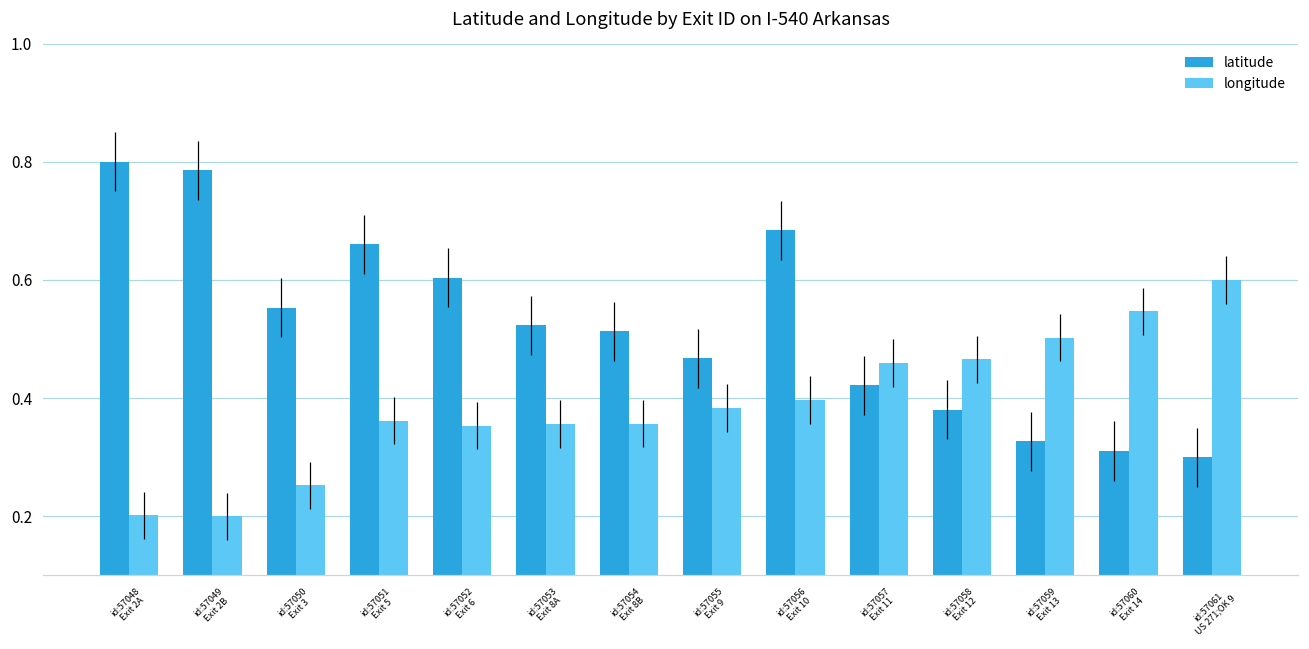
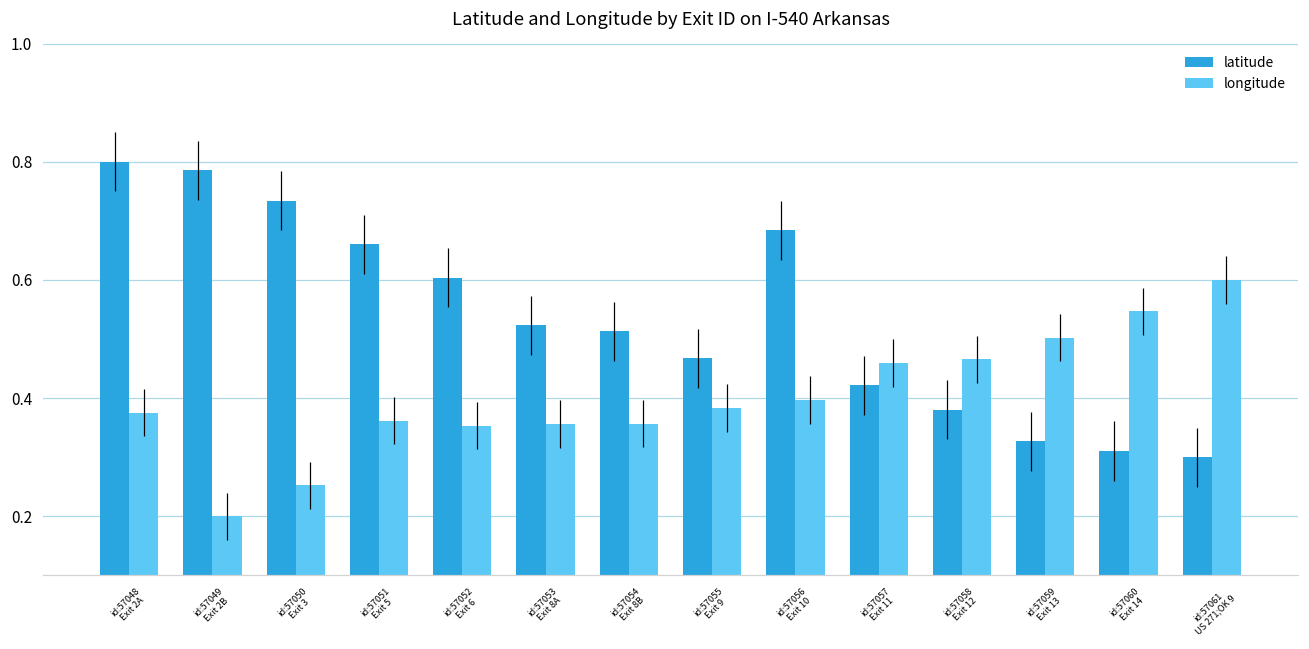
  {
    "latitude": {
      "id:57048 Exit 2A": 0.80,
      "id:57049 Exit 2B": 0.79,
-     "id:57050 Exit 3": 0.55,
+     "id:57050 Exit 3": 0.73,
      "id:57051 Exit 5": 0.66,
      "id:57052 Exit 6": 0.60,
      "id:57053 Exit 8A": 0.52,
      "id:57054 Exit 8B": 0.51,
      "id:57055 Exit 9": 0.47,
      "id:57056 Exit 10": 0.68,
      "id:57057 Exit 11": 0.42,
      "id:57058 Exit 12": 0.38,
      "id:57059 Exit 13": 0.33,
      "id:57060 Exit 14": 0.31,
      "id:57061 US 271;OK 9": 0.30
    },
    "longitude": {
-     "id:57048 Exit 2A": 0.20,
+     "id:57048 Exit 2A": 0.38,
      "id:57049 Exit 2B": 0.20,
      "id:57050 Exit 3": 0.25,
      "id:57051 Exit 5": 0.36,
      "id:57052 Exit 6": 0.35,
      "id:57053 Exit 8A": 0.36,
      "id:57054 Exit 8B": 0.36,
      "id:57055 Exit 9": 0.38,
      "id:57056 Exit 10": 0.40,
      "id:57057 Exit 11": 0.46,
      "id:57058 Exit 12": 0.47,
      "id:57059 Exit 13": 0.50,
      "id:57060 Exit 14": 0.55,
      "id:57061 US 271;OK 9": 0.60
    }
  }
